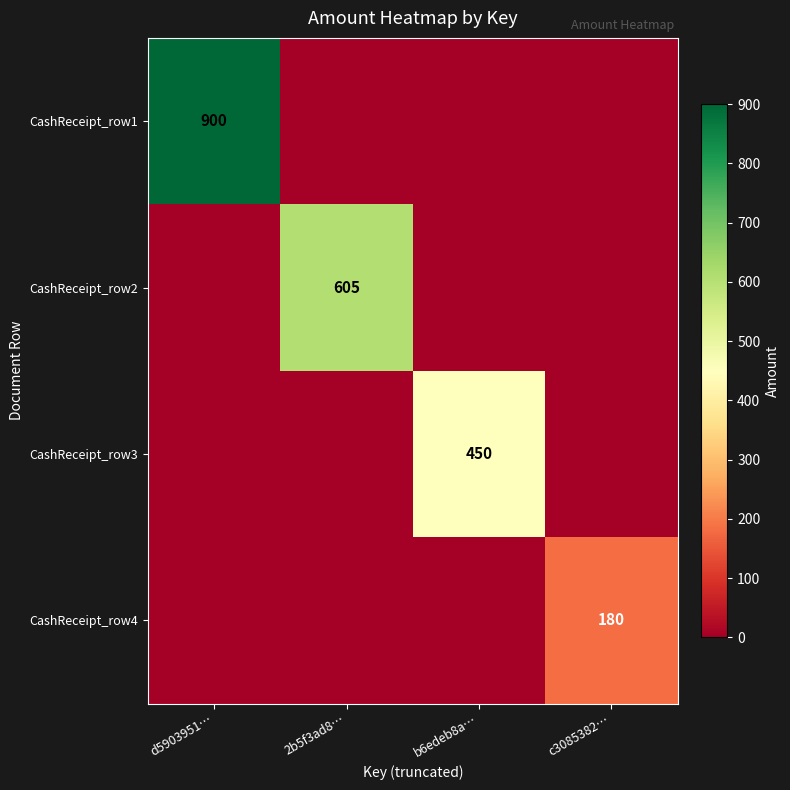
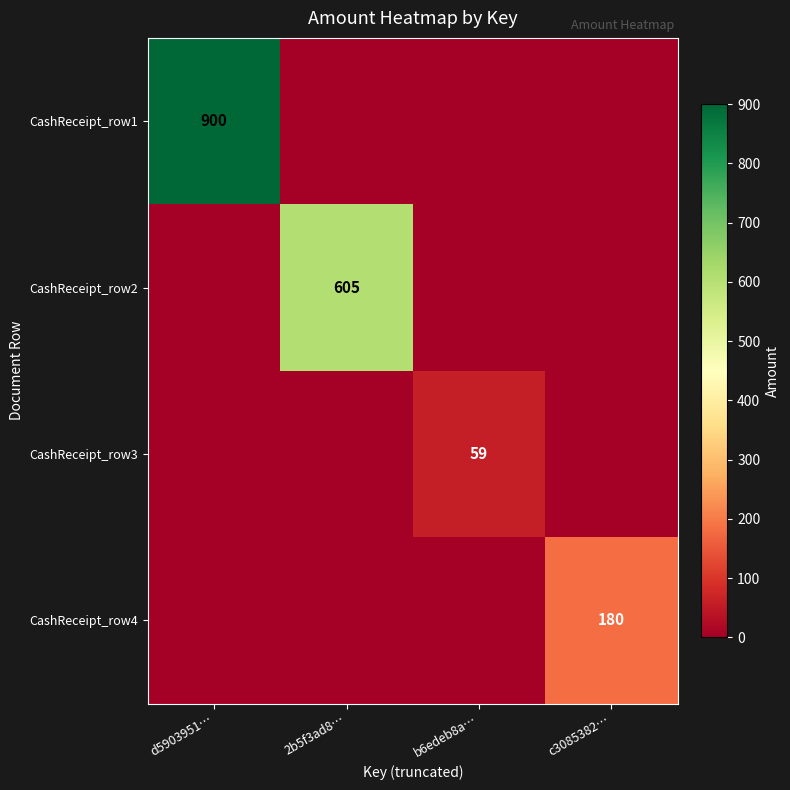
  {
    "CashReceipt_row1": {
      "d5903951…": 900
    },
    "CashReceipt_row2": {
      "2b5f3ad8…": 605
    },
    "CashReceipt_row3": {
-     "b6edeb8a…": 450
+     "b6edeb8a…": 59
    },
    "CashReceipt_row4": {
      "c3085382…": 180
    }
  }
